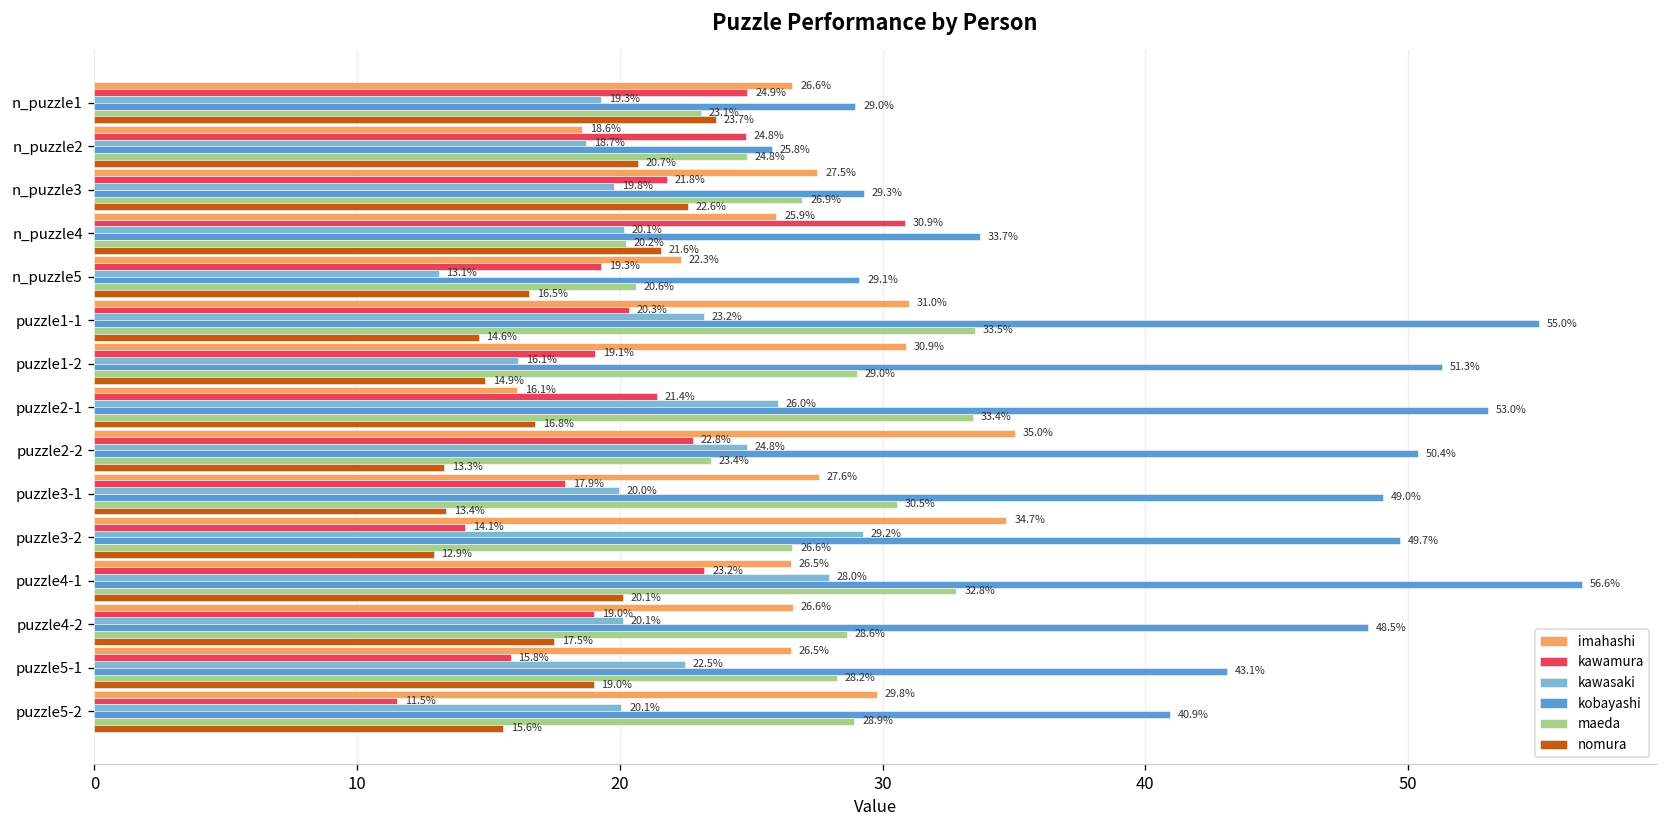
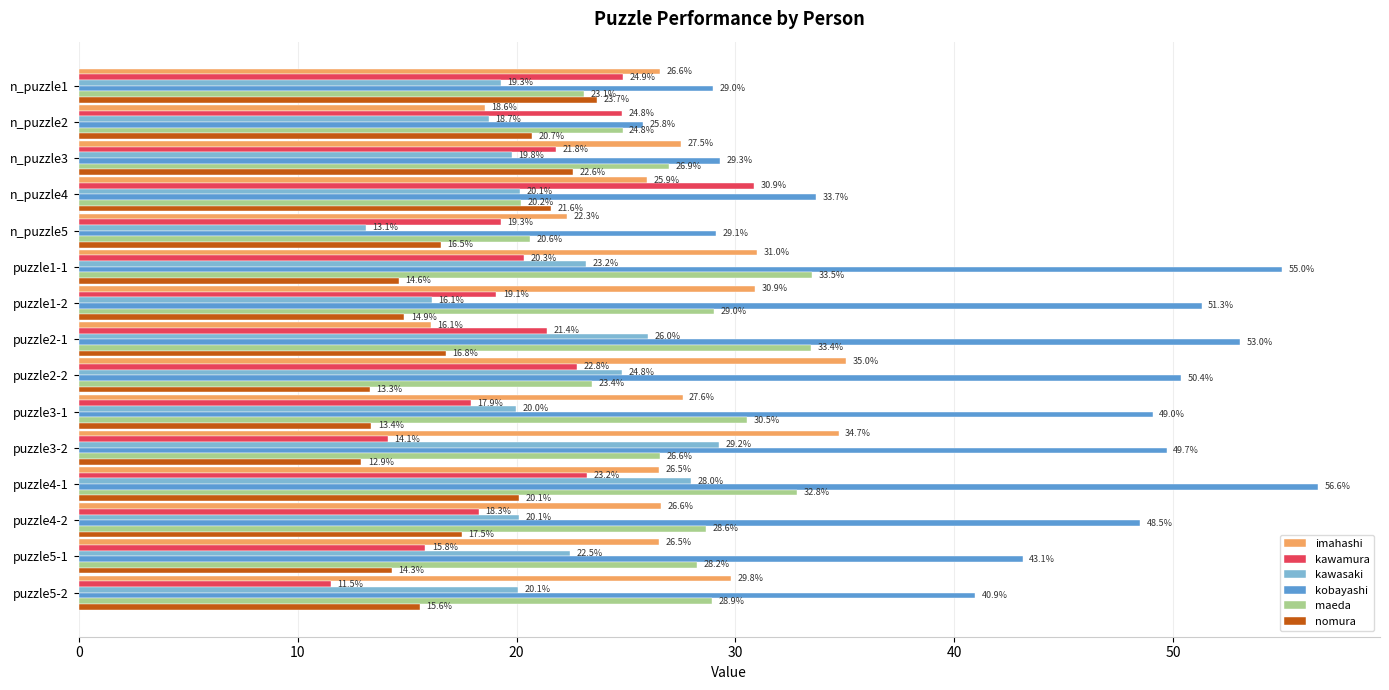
  {
    "imahashi": {
      "n_puzzle1": "26.6%",
      "n_puzzle2": "18.6%",
      "n_puzzle3": "27.5%",
      "n_puzzle4": "25.9%",
      "n_puzzle5": "22.3%",
      "puzzle1-1": "31.0%",
      "puzzle1-2": "30.9%",
      "puzzle2-1": "16.1%",
      "puzzle2-2": "35.0%",
      "puzzle3-1": "27.6%",
      "puzzle3-2": "34.7%",
      "puzzle4-1": "26.5%",
      "puzzle4-2": "26.6%",
      "puzzle5-1": "26.5%",
      "puzzle5-2": "29.8%"
    },
    "kawamura": {
      "n_puzzle1": "24.9%",
      "n_puzzle2": "24.8%",
      "n_puzzle3": "21.8%",
      "n_puzzle4": "30.9%",
      "n_puzzle5": "19.3%",
      "puzzle1-1": "20.3%",
      "puzzle1-2": "19.1%",
      "puzzle2-1": "21.4%",
      "puzzle2-2": "22.8%",
      "puzzle3-1": "17.9%",
      "puzzle3-2": "14.1%",
      "puzzle4-1": "23.2%",
-     "puzzle4-2": "19.0%",
+     "puzzle4-2": "18.3%",
      "puzzle5-1": "15.8%",
      "puzzle5-2": "11.5%"
    },
    "maeda": {
      "n_puzzle2": "24.8%",
      "n_puzzle3": "26.9%",
      "n_puzzle4": "20.2%",
      "n_puzzle5": "20.6%",
      "puzzle1-1": "33.5%",
      "puzzle1-2": "29.0%",
      "puzzle2-1": "33.4%",
      "puzzle2-2": "23.4%",
      "puzzle3-1": "30.5%",
      "puzzle3-2": "26.6%",
      "puzzle4-1": "32.8%",
      "puzzle4-2": "28.6%",
      "puzzle5-1": "28.2%",
      "puzzle5-2": "28.9%"
    },
    "nomura": {
      "n_puzzle2": "20.7%",
      "n_puzzle3": "22.6%",
      "n_puzzle4": "21.6%",
      "n_puzzle5": "16.5%",
      "puzzle1-1": "14.6%",
      "puzzle1-2": "14.9%",
      "puzzle2-1": "16.8%",
      "puzzle2-2": "13.3%",
      "puzzle3-1": "13.4%",
      "puzzle3-2": "12.9%",
      "puzzle4-1": "20.1%",
      "puzzle4-2": "17.5%",
-     "puzzle5-1": "19.0%",
+     "puzzle5-1": "14.3%",
      "puzzle5-2": "15.6%"
    }
  }
